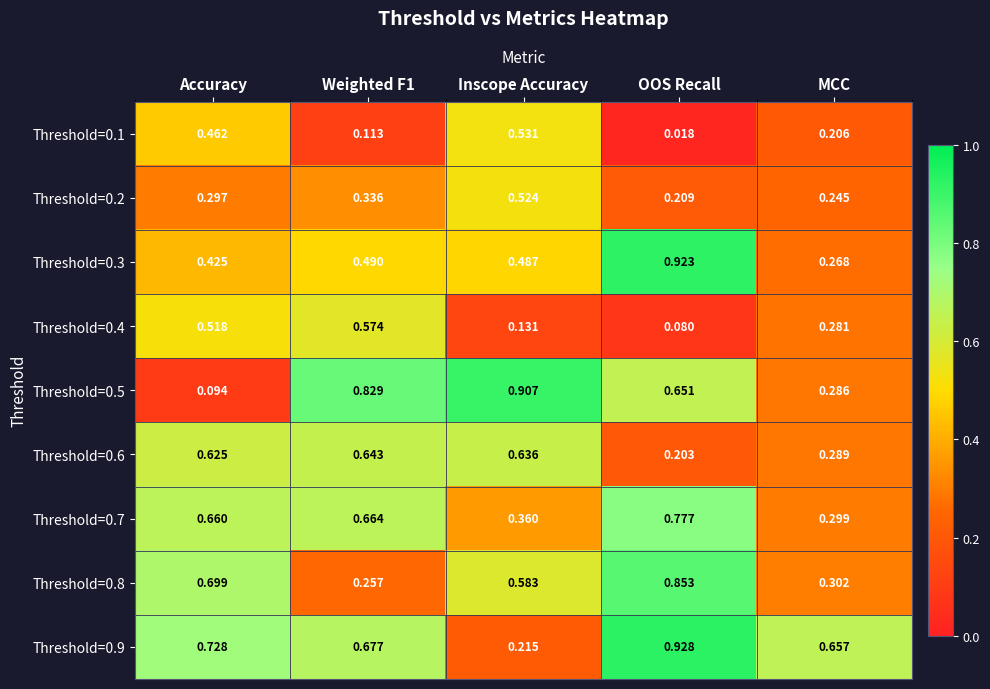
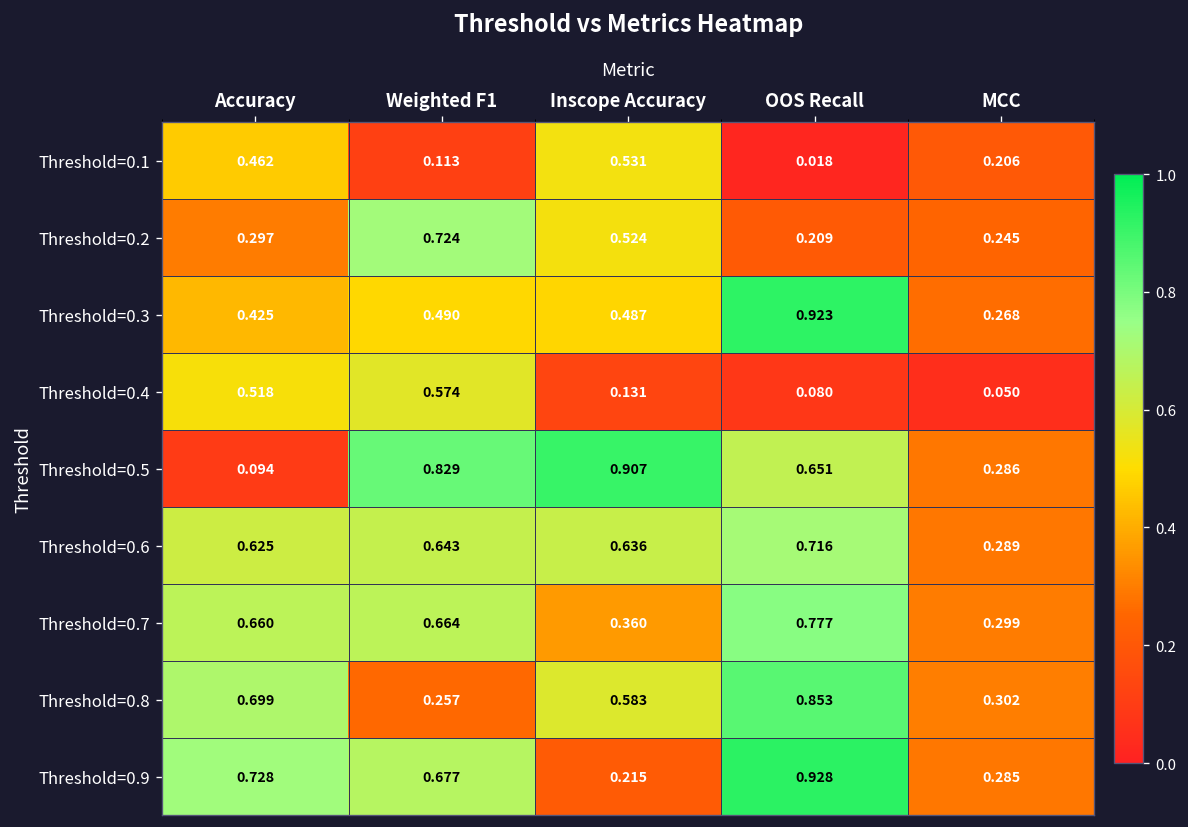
  {
    "Threshold=0.1": {
      "Accuracy": 0.462,
      "Weighted F1": 0.113,
      "Inscope Accuracy": 0.531,
      "OOS Recall": 0.018,
      "MCC": 0.206
    },
    "Threshold=0.2": {
      "Accuracy": 0.297,
-     "Weighted F1": 0.336,
+     "Weighted F1": 0.724,
      "Inscope Accuracy": 0.524,
      "OOS Recall": 0.209,
      "MCC": 0.245
    },
    "Threshold=0.3": {
      "Accuracy": 0.425,
      "Weighted F1": 0.490,
      "Inscope Accuracy": 0.487,
      "OOS Recall": 0.923,
      "MCC": 0.268
    },
    "Threshold=0.4": {
      "Accuracy": 0.518,
      "Weighted F1": 0.574,
      "Inscope Accuracy": 0.131,
      "OOS Recall": 0.080,
-     "MCC": 0.281
+     "MCC": 0.050
    },
    "Threshold=0.5": {
      "Accuracy": 0.094,
      "Weighted F1": 0.829,
      "Inscope Accuracy": 0.907,
      "OOS Recall": 0.651,
      "MCC": 0.286
    },
    "Threshold=0.6": {
      "Accuracy": 0.625,
      "Weighted F1": 0.643,
      "Inscope Accuracy": 0.636,
-     "OOS Recall": 0.203,
+     "OOS Recall": 0.716,
      "MCC": 0.289
    },
    "Threshold=0.7": {
      "Accuracy": 0.660,
      "Weighted F1": 0.664,
      "Inscope Accuracy": 0.360,
      "OOS Recall": 0.777,
      "MCC": 0.299
    },
    "Threshold=0.8": {
      "Accuracy": 0.699,
      "Weighted F1": 0.257,
      "Inscope Accuracy": 0.583,
      "OOS Recall": 0.853,
      "MCC": 0.302
    },
    "Threshold=0.9": {
      "Accuracy": 0.728,
      "Weighted F1": 0.677,
      "Inscope Accuracy": 0.215,
      "OOS Recall": 0.928,
-     "MCC": 0.657
+     "MCC": 0.285
    }
  }
